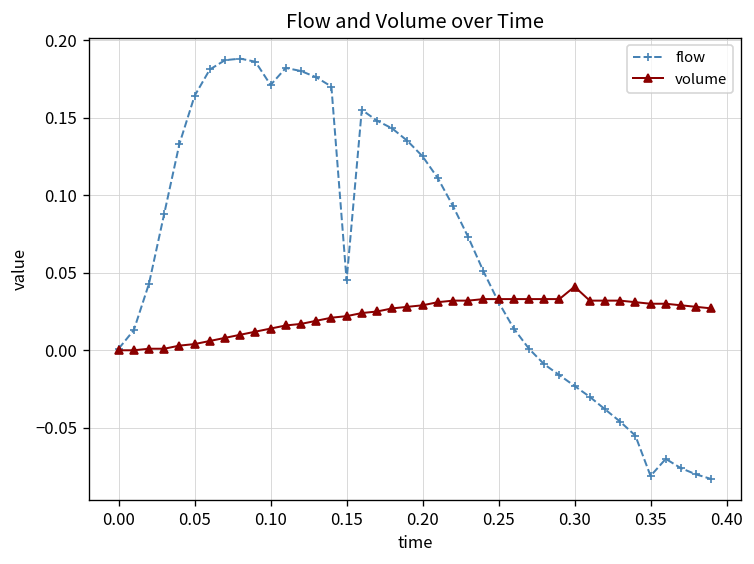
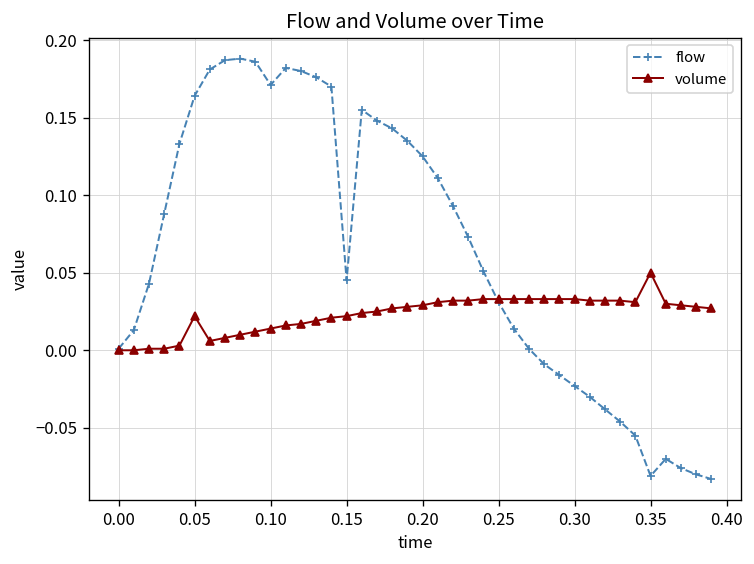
  {
    "flow": {
      "0.05": 0.164,
      "0.10": 0.171,
      "0.15": 0.045,
      "0.20": 0.125,
      "0.25": 0.031,
      "0.30": -0.023,
      "0.35": -0.081
    },
    "volume": {
-     "0.05": 0.004,
+     "0.05": 0.022,
      "0.10": 0.014,
      "0.15": 0.022,
      "0.20": 0.029,
      "0.25": 0.033,
-     "0.30": 0.041,
-     "0.35": 0.03
+     "0.30": 0.033,
+     "0.35": 0.05
    }
  }
